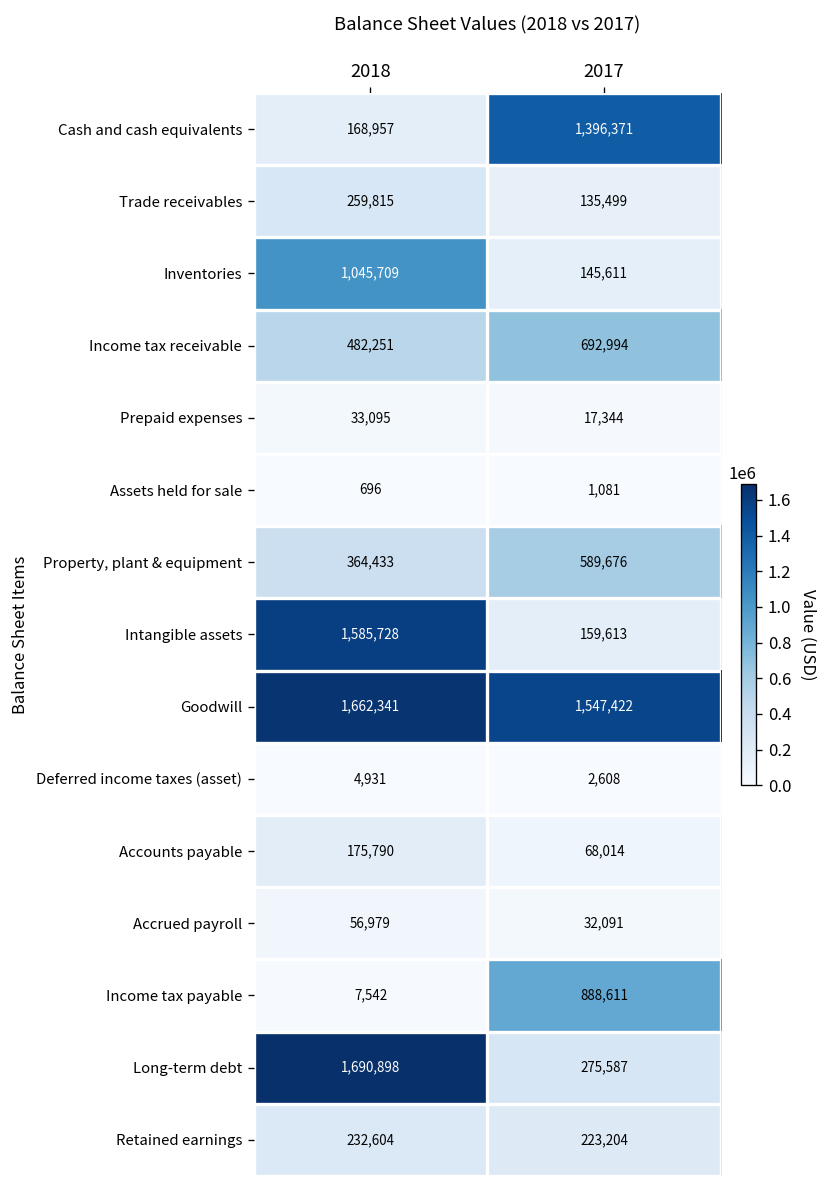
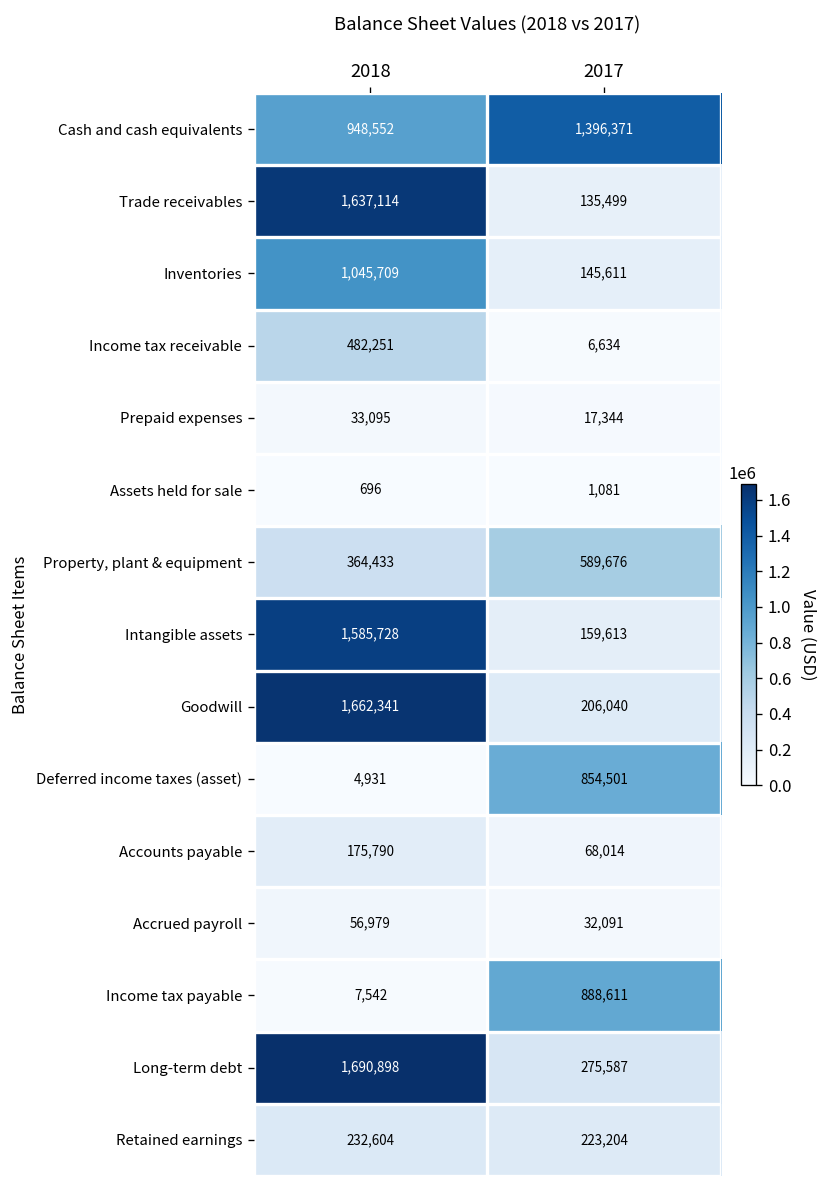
  {
    "Cash and cash equivalents": {
-     "2018": "168,957",
+     "2018": "948,552",
      "2017": "1,396,371"
    },
    "Trade receivables": {
-     "2018": "259,815",
+     "2018": "1,637,114",
      "2017": "135,499"
    },
    "Inventories": {
      "2018": "1,045,709",
      "2017": "145,611"
    },
    "Income tax receivable": {
      "2018": "482,251",
-     "2017": "692,994"
+     "2017": "6,634"
    },
    "Prepaid expenses": {
      "2018": "33,095",
      "2017": "17,344"
    },
    "Assets held for sale": {
      "2018": "696",
      "2017": "1,081"
    },
    "Property, plant & equipment": {
      "2018": "364,433",
      "2017": "589,676"
    },
    "Intangible assets": {
      "2018": "1,585,728",
      "2017": "159,613"
    },
    "Goodwill": {
      "2018": "1,662,341",
-     "2017": "1,547,422"
+     "2017": "206,040"
    },
    "Deferred income taxes (asset)": {
      "2018": "4,931",
-     "2017": "2,608"
+     "2017": "854,501"
    },
    "Accounts payable": {
      "2018": "175,790",
      "2017": "68,014"
    },
    "Accrued payroll": {
      "2018": "56,979",
      "2017": "32,091"
    },
    "Income tax payable": {
      "2018": "7,542",
      "2017": "888,611"
    },
    "Long-term debt": {
      "2018": "1,690,898",
      "2017": "275,587"
    },
    "Retained earnings": {
      "2018": "232,604",
      "2017": "223,204"
    }
  }
